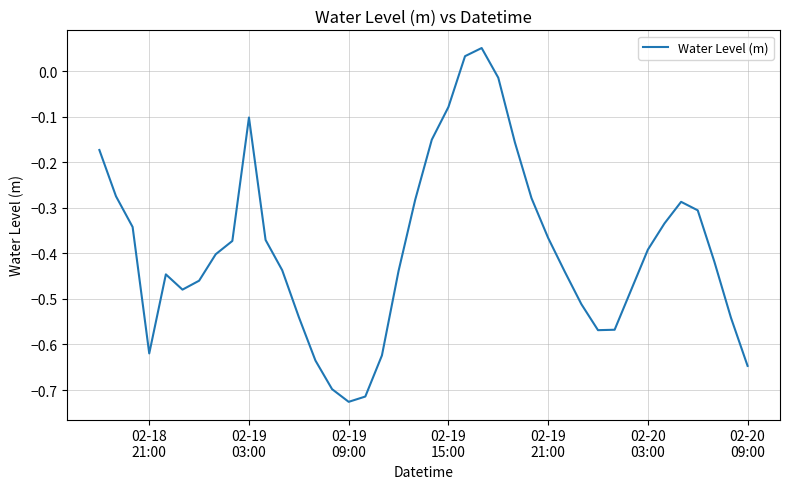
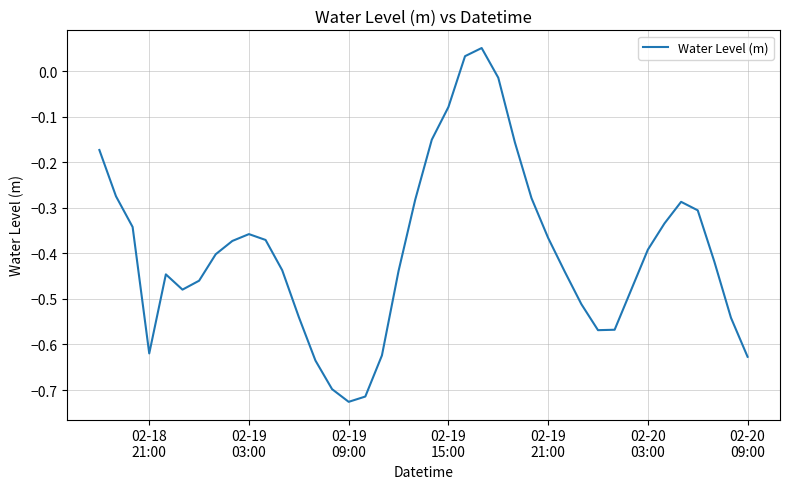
  {
    "02-18 21:00": -0.62,
-   "02-19 03:00": -0.10,
+   "02-19 03:00": -0.36,
    "02-19 09:00": -0.73,
    "02-19 15:00": -0.08,
    "02-19 21:00": -0.37,
    "02-20 03:00": -0.39,
-   "02-20 09:00": -0.65
+   "02-20 09:00": -0.63
  }
